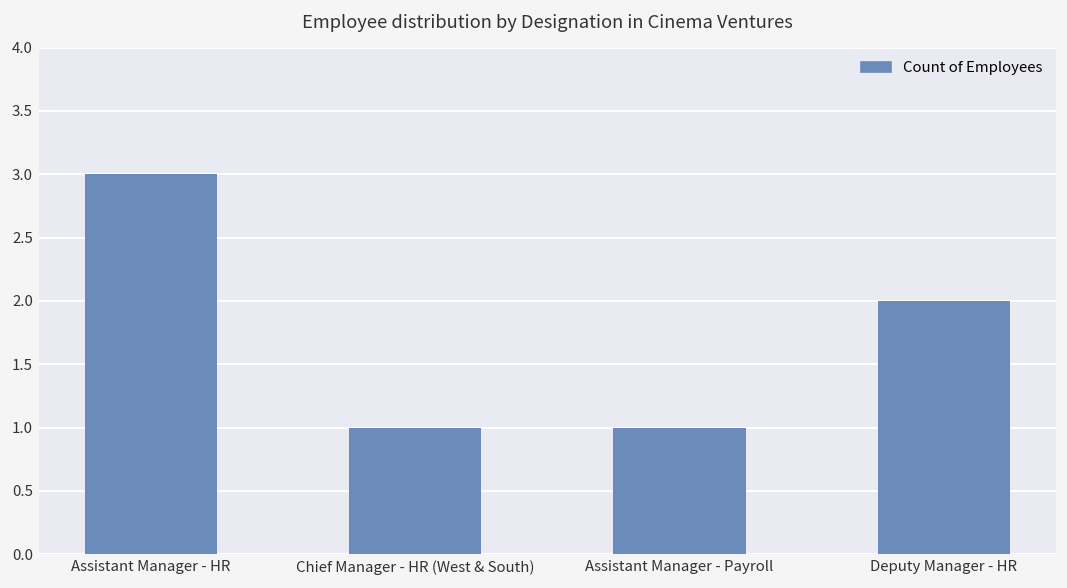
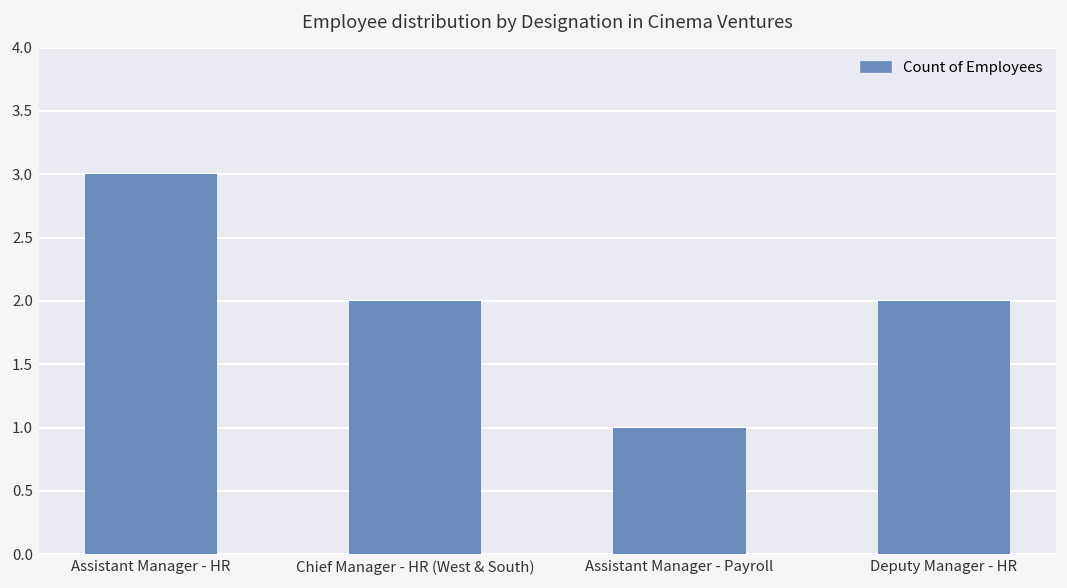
  {
    "Assistant Manager - HR": 3,
-   "Chief Manager - HR (West & South)": 1,
+   "Chief Manager - HR (West & South)": 2,
    "Assistant Manager - Payroll": 1,
    "Deputy Manager - HR": 2
  }
